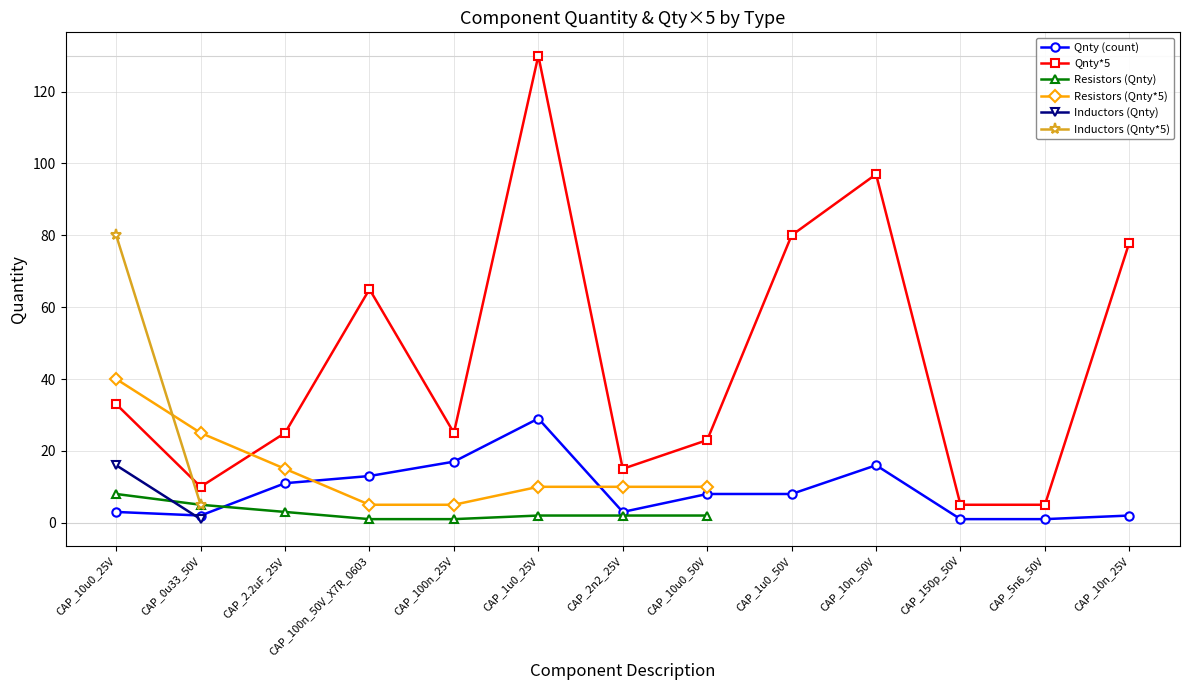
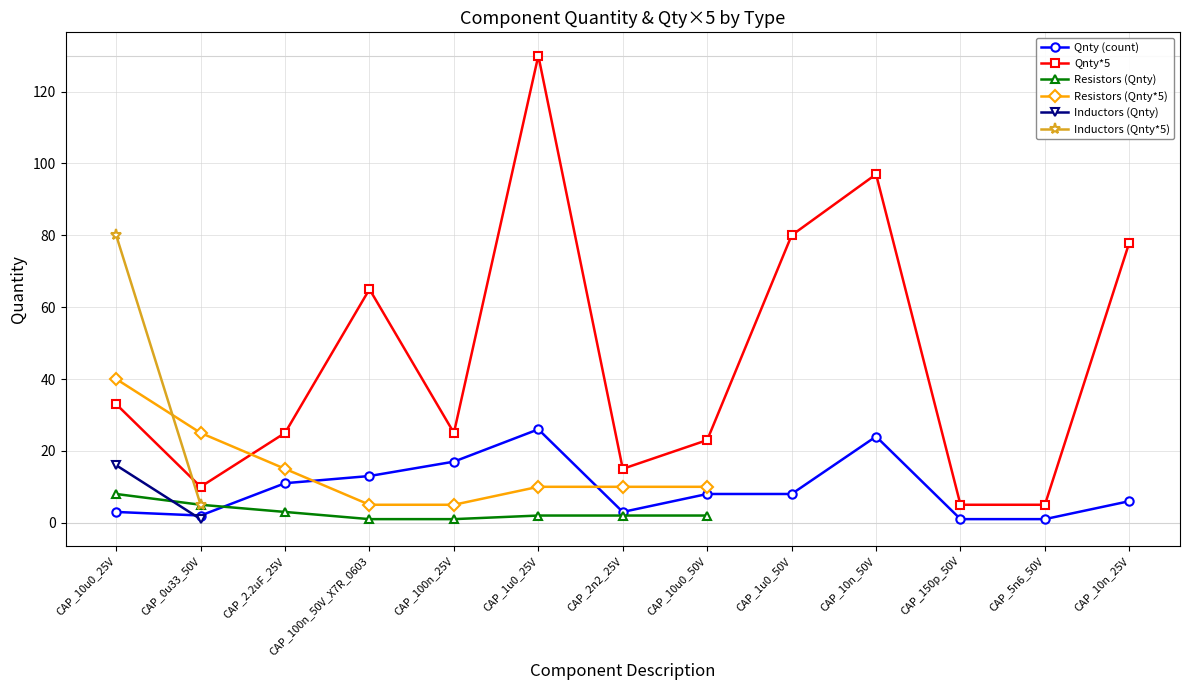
  {
    "Qnty (count)": {
      "CAP_10u0_25V": 3,
      "CAP_0u33_50V": 2,
      "CAP_2.2uF_25V": 11,
      "CAP_100n_50V_X7R_0603": 13,
      "CAP_100n_25V": 17,
-     "CAP_1u0_25V": 29,
+     "CAP_1u0_25V": 26,
      "CAP_2n2_25V": 3,
      "CAP_10u0_50V": 8,
      "CAP_1u0_50V": 8,
-     "CAP_10n_50V": 16,
+     "CAP_10n_50V": 24,
      "CAP_150p_50V": 1,
      "CAP_5n6_50V": 1,
-     "CAP_10n_25V": 2
+     "CAP_10n_25V": 6
    },
    "Qnty*5": {
      "CAP_10u0_25V": 33,
      "CAP_0u33_50V": 10,
      "CAP_2.2uF_25V": 25,
      "CAP_100n_50V_X7R_0603": 65,
      "CAP_100n_25V": 25,
      "CAP_1u0_25V": 130,
      "CAP_2n2_25V": 15,
      "CAP_10u0_50V": 23,
      "CAP_1u0_50V": 80,
      "CAP_10n_50V": 97,
      "CAP_150p_50V": 5,
      "CAP_5n6_50V": 5,
      "CAP_10n_25V": 78
    },
    "Resistors (Qnty)": {
      "CAP_10u0_25V": 8,
      "CAP_2.2uF_25V": 3,
      "CAP_100n_50V_X7R_0603": 1,
      "CAP_100n_25V": 1,
      "CAP_1u0_25V": 2,
      "CAP_2n2_25V": 2,
      "CAP_10u0_50V": 2
    },
    "Inductors (Qnty)": {
      "CAP_10u0_25V": 16,
      "CAP_0u33_50V": 1
    }
  }
